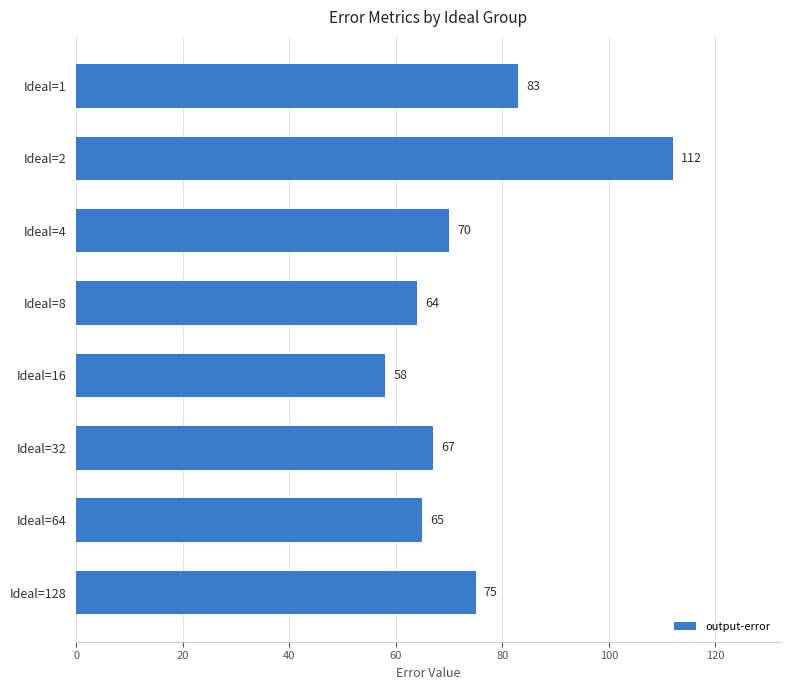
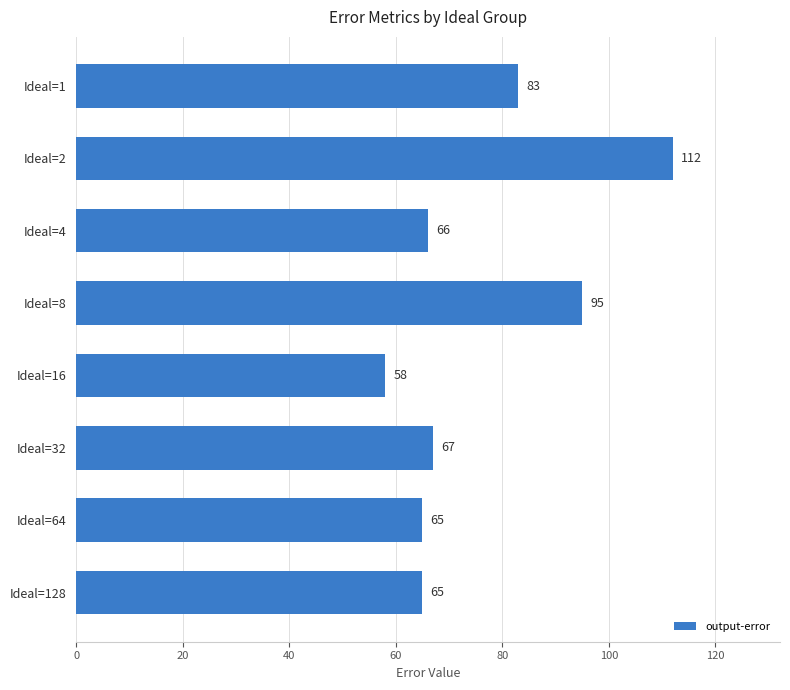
  {
    "Ideal=1": 83,
    "Ideal=2": 112,
-   "Ideal=4": 70,
-   "Ideal=8": 64,
+   "Ideal=4": 66,
+   "Ideal=8": 95,
    "Ideal=16": 58,
    "Ideal=32": 67,
    "Ideal=64": 65,
-   "Ideal=128": 75
+   "Ideal=128": 65
  }
